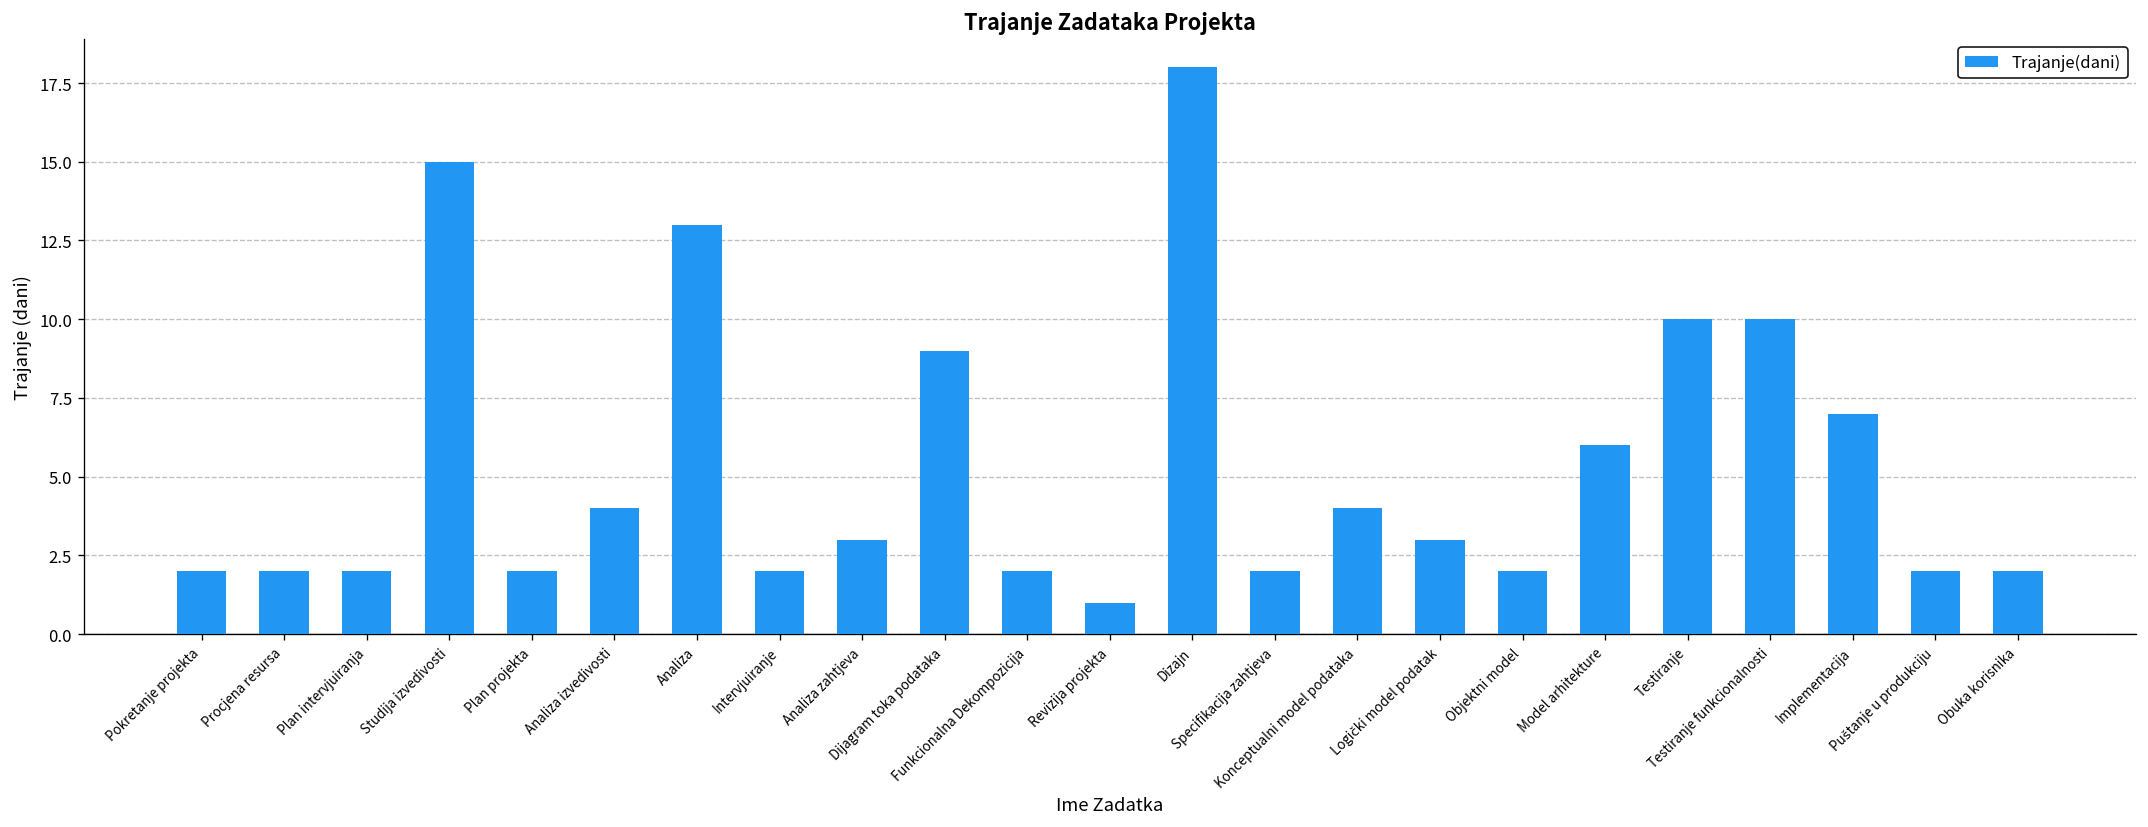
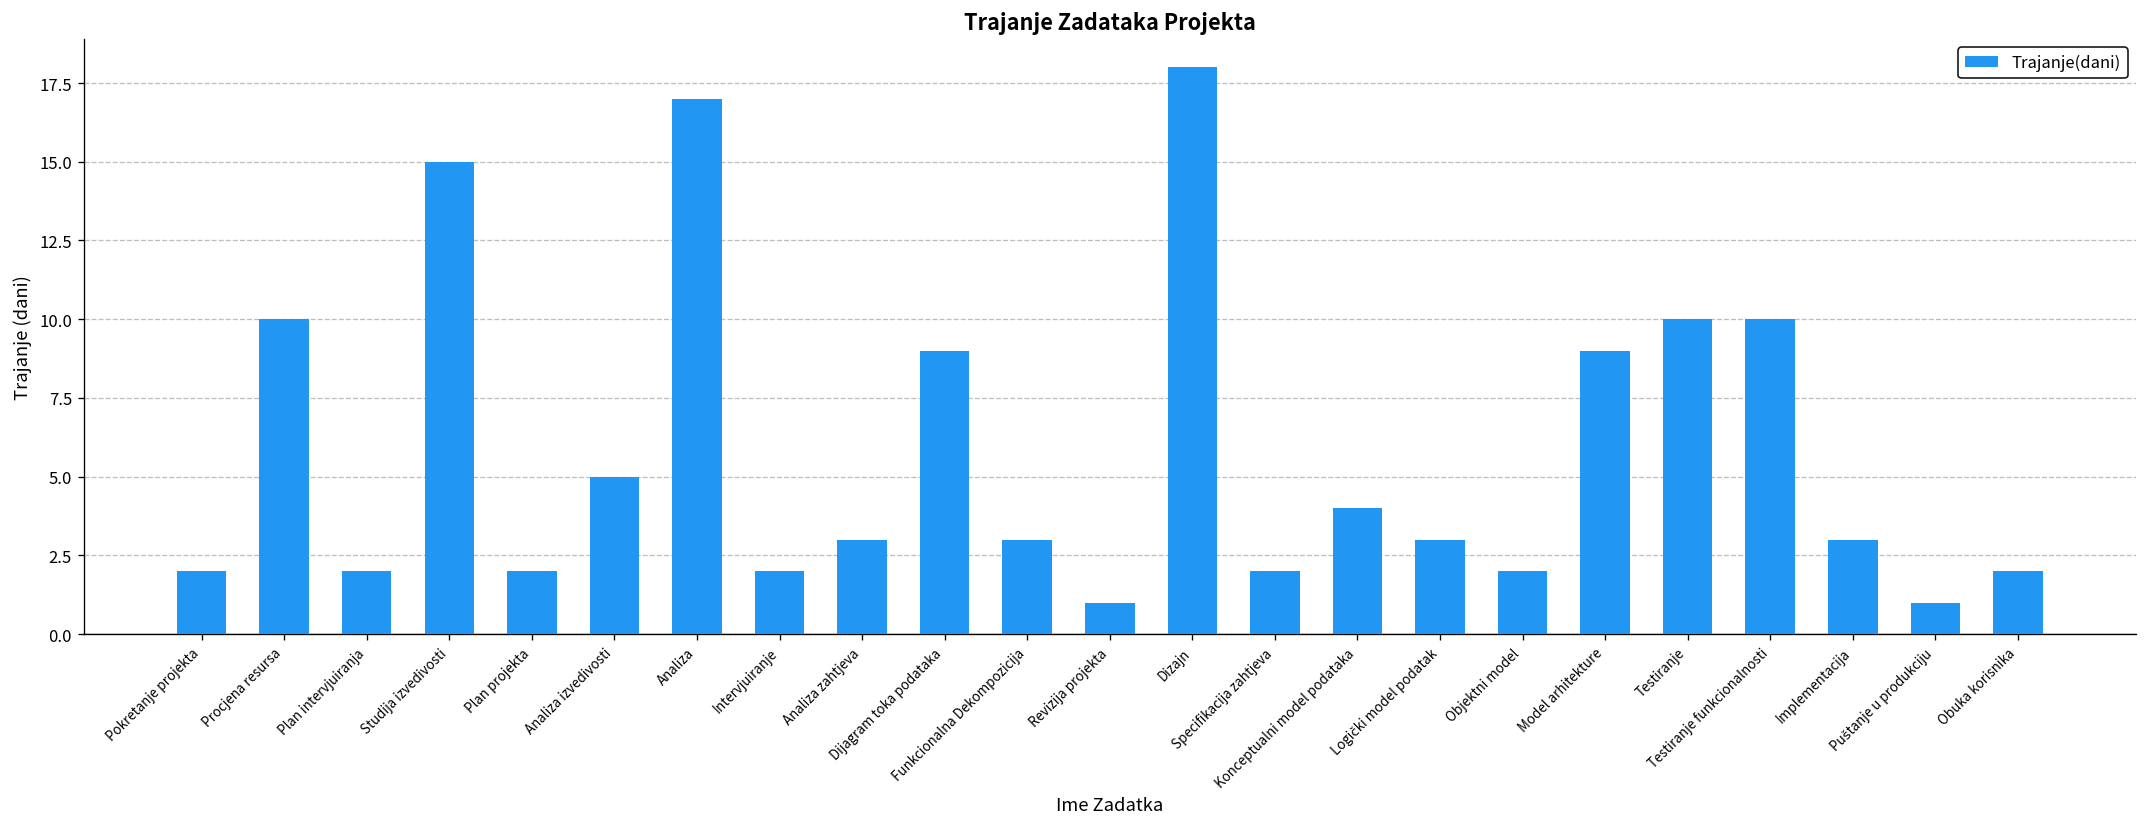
  {
    "Pokretanje projekta": 2,
-   "Procjena resursa": 2,
+   "Procjena resursa": 10,
    "Plan intervjuiranja": 2,
    "Studija izvedivosti": 15,
    "Plan projekta": 2,
-   "Analiza izvedivosti": 4,
-   "Analiza": 13,
+   "Analiza izvedivosti": 5,
+   "Analiza": 17,
    "Intervjuiranje": 2,
    "Analiza zahtjeva": 3,
    "Dijagram toka podataka": 9,
-   "Funkcionalna Dekompozicija": 2,
+   "Funkcionalna Dekompozicija": 3,
    "Revizija projekta": 1,
    "Dizajn": 18,
    "Specifikacija zahtjeva": 2,
    "Konceptualni model podataka": 4,
    "Logički model podatak": 3,
    "Objektni model": 2,
-   "Model arhitekture": 6,
+   "Model arhitekture": 9,
    "Testiranje": 10,
    "Testiranje funkcionalnosti": 10,
-   "Implementacija": 7,
-   "Puštanje u produkciju": 2,
+   "Implementacija": 3,
+   "Puštanje u produkciju": 1,
    "Obuka korisnika": 2
  }
